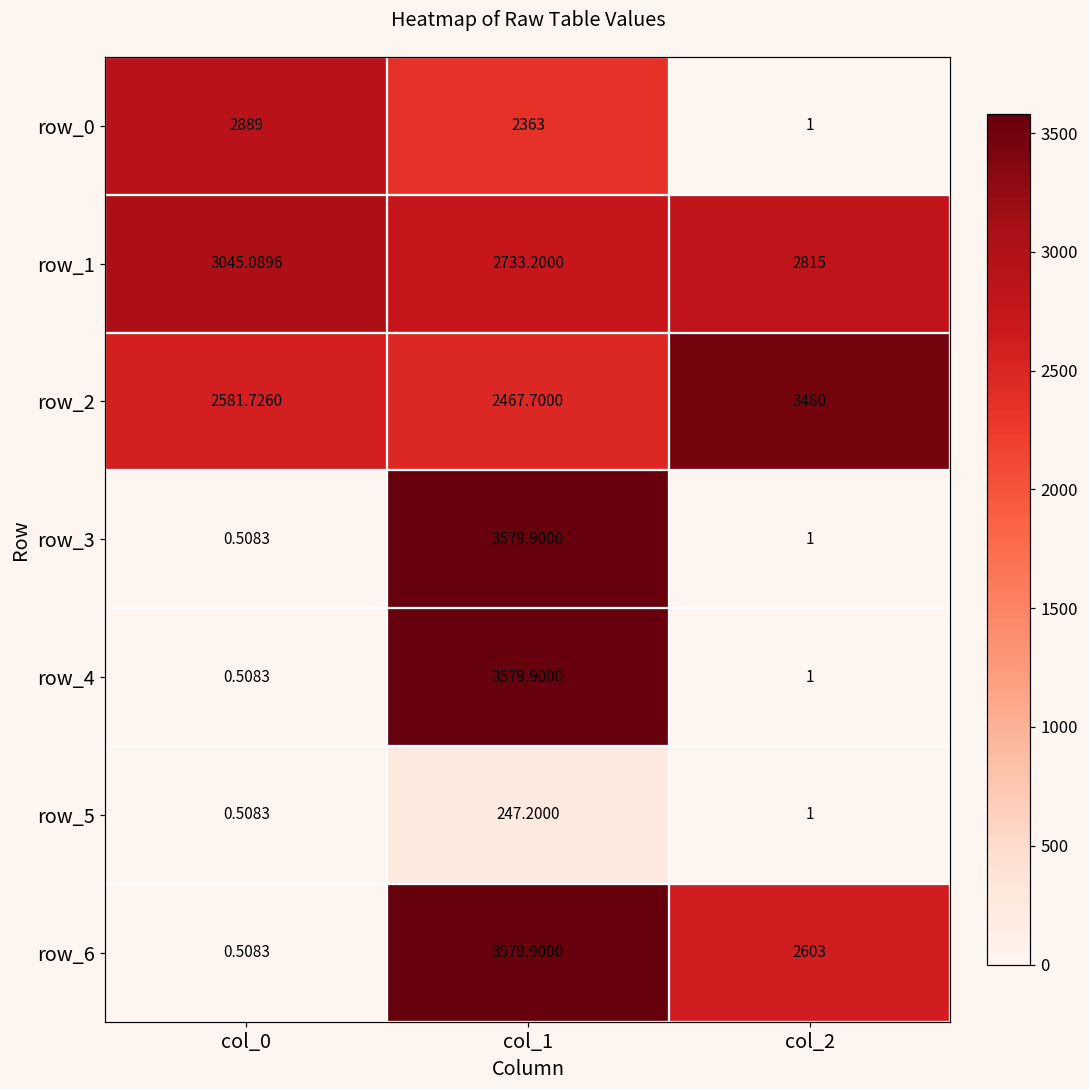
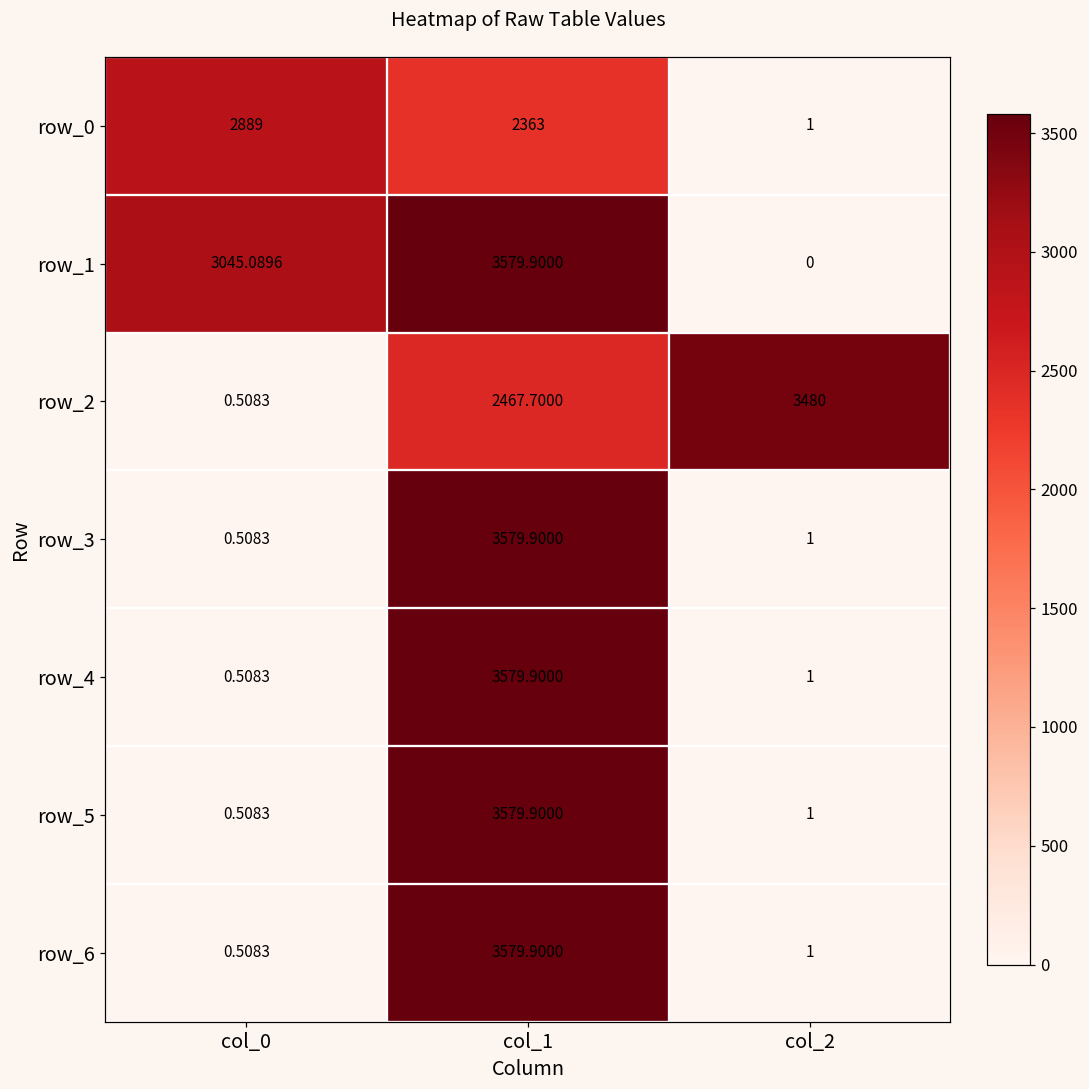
  {
    "row_0": {
      "col_0": 2889,
      "col_1": 2363,
      "col_2": 1
    },
    "row_1": {
      "col_0": 3045.0896,
-     "col_1": 2733.2000,
-     "col_2": 2815
+     "col_1": 3579.9000,
+     "col_2": 0
    },
    "row_2": {
-     "col_0": 2581.7260,
+     "col_0": 0.5083,
      "col_1": 2467.7000,
      "col_2": 3480
    },
    "row_3": {
      "col_0": 0.5083,
      "col_1": 3579.9000,
      "col_2": 1
    },
    "row_4": {
      "col_0": 0.5083,
      "col_1": 3579.9000,
      "col_2": 1
    },
    "row_5": {
      "col_0": 0.5083,
-     "col_1": 247.2000,
+     "col_1": 3579.9000,
      "col_2": 1
    },
    "row_6": {
      "col_0": 0.5083,
      "col_1": 3579.9000,
-     "col_2": 2603
+     "col_2": 1
    }
  }
